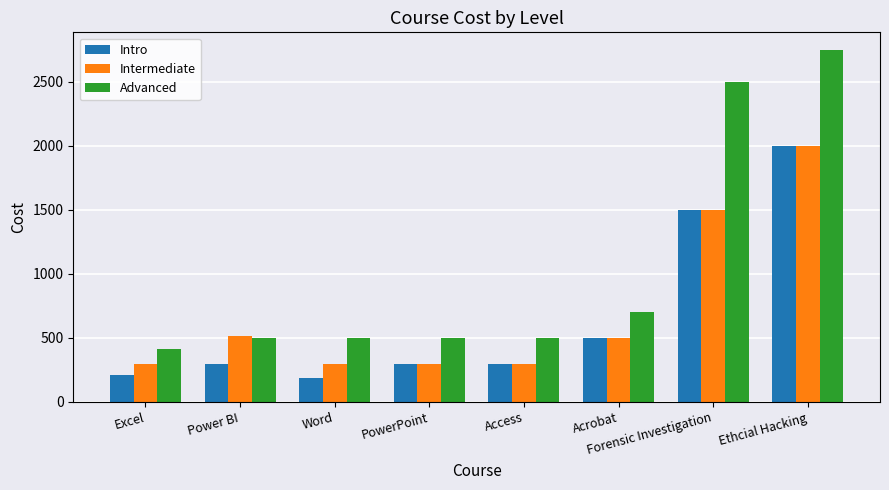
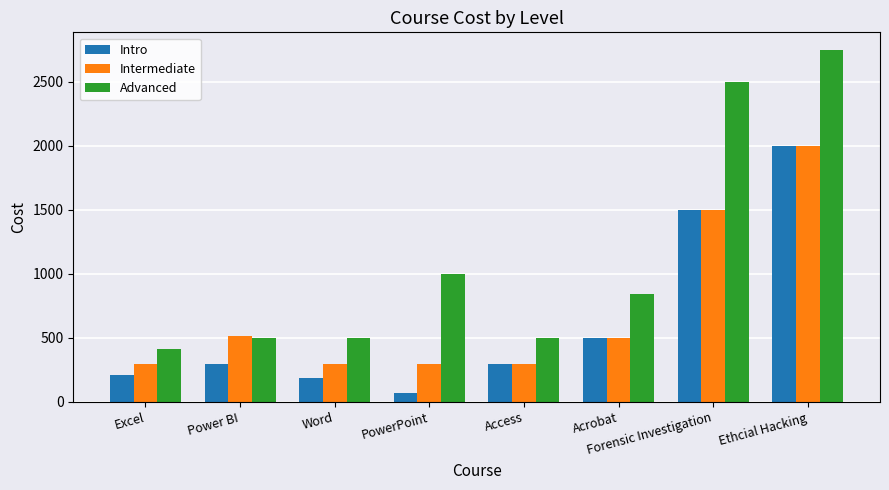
  {
    "Intro": {
      "Excel": 210,
      "Power BI": 300,
      "Word": 180,
-     "PowerPoint": 300,
+     "PowerPoint": 70,
      "Access": 300,
      "Acrobat": 500,
      "Forensic Investigation": 1500,
      "Ethcial Hacking": 2000
    },
    "Intermediate": {
      "Excel": 300,
      "Power BI": 520,
      "Word": 300,
      "PowerPoint": 300,
      "Access": 300,
      "Acrobat": 500,
      "Forensic Investigation": 1500,
      "Ethcial Hacking": 2000
    },
    "Advanced": {
      "Excel": 410,
      "Power BI": 500,
      "Word": 500,
-     "PowerPoint": 500,
+     "PowerPoint": 1000,
      "Access": 500,
-     "Acrobat": 700,
+     "Acrobat": 840,
      "Forensic Investigation": 2500,
      "Ethcial Hacking": 2750
    }
  }
